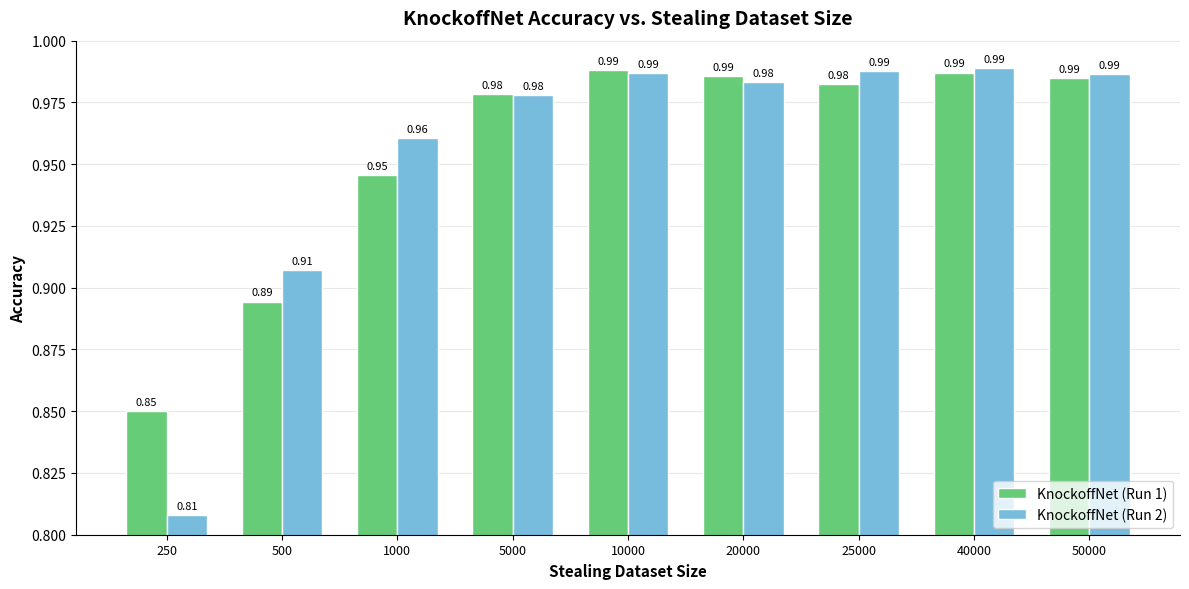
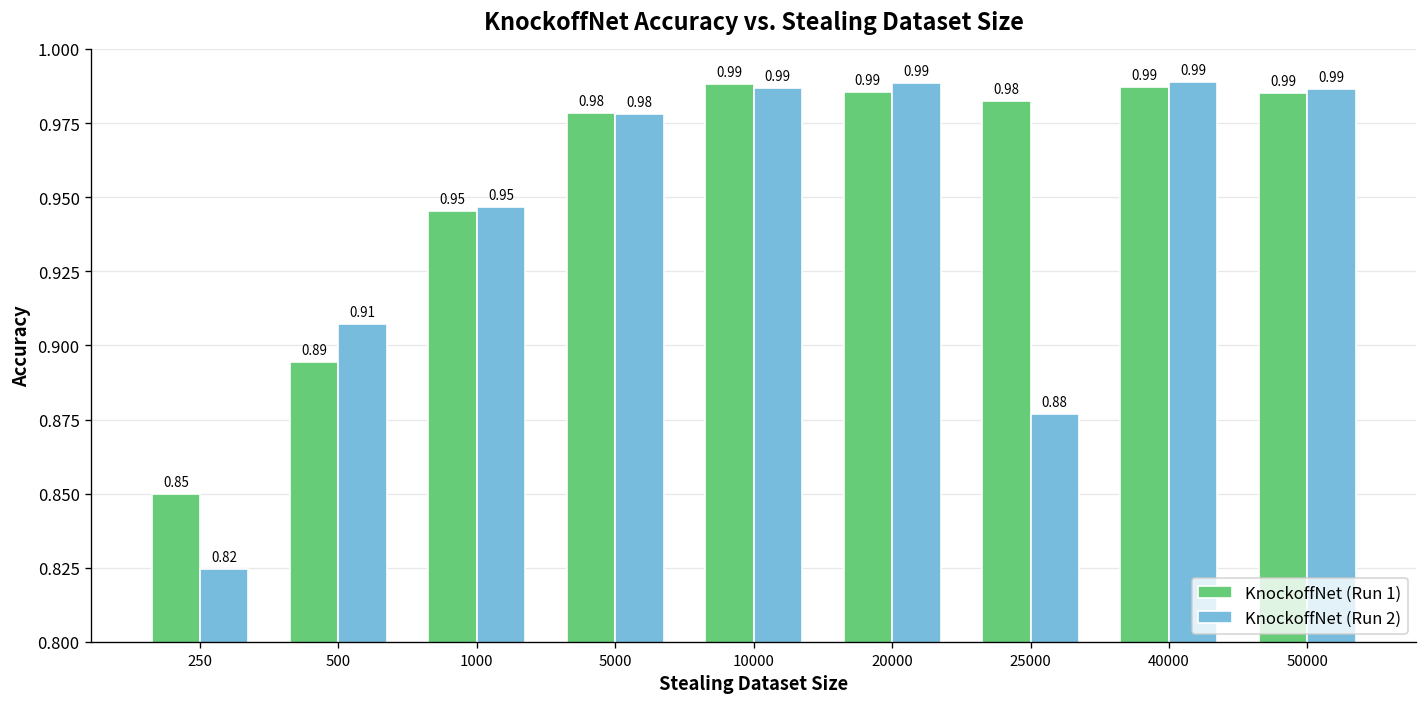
  {
    "KnockoffNet (Run 1)": {
      "250": 0.85,
      "500": 0.89,
      "1000": 0.95,
      "5000": 0.98,
      "10000": 0.99,
      "20000": 0.99,
      "25000": 0.98,
      "40000": 0.99,
      "50000": 0.99
    },
    "KnockoffNet (Run 2)": {
-     "250": 0.81,
+     "250": 0.82,
      "500": 0.91,
-     "1000": 0.96,
+     "1000": 0.95,
      "5000": 0.98,
      "10000": 0.99,
-     "20000": 0.98,
-     "25000": 0.99,
+     "20000": 0.99,
+     "25000": 0.88,
      "40000": 0.99,
      "50000": 0.99
    }
  }
